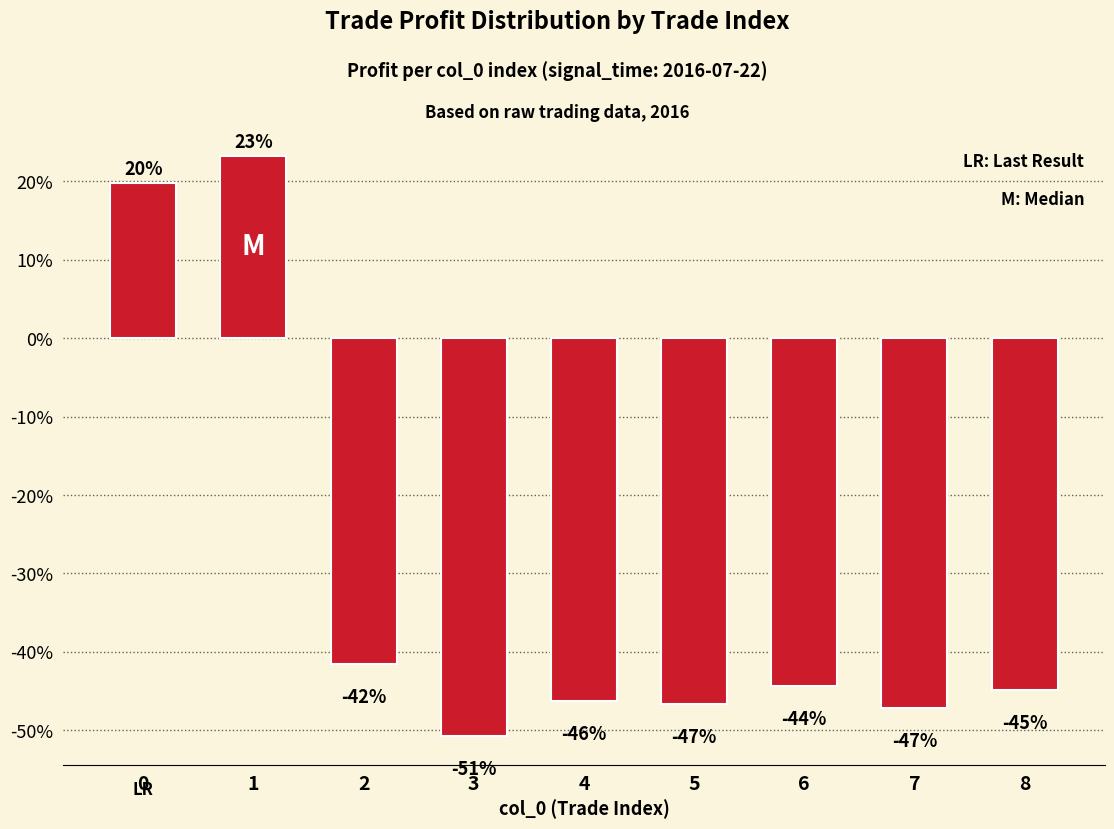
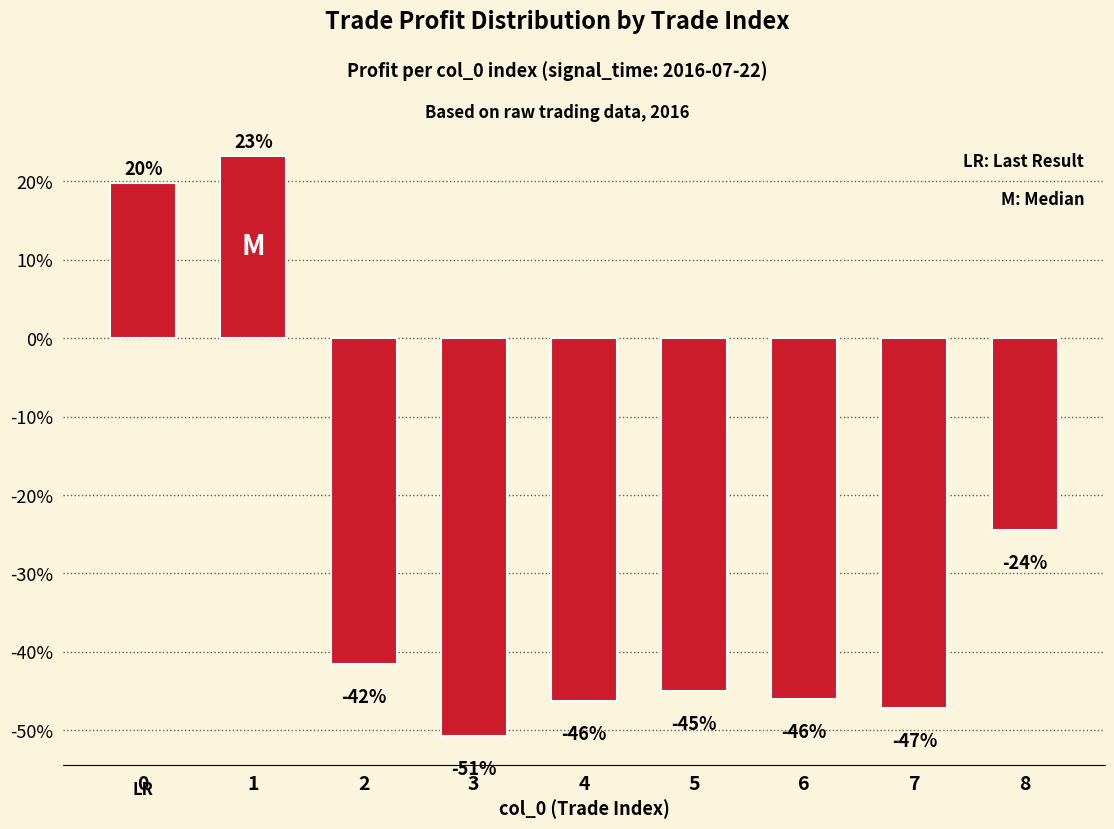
  {
    "0": "20%",
    "1": "23%",
    "2": "-42%",
    "3": "-51%",
    "4": "-46%",
-   "5": "-47%",
-   "6": "-44%",
+   "5": "-45%",
+   "6": "-46%",
    "7": "-47%",
-   "8": "-45%"
+   "8": "-24%"
  }
